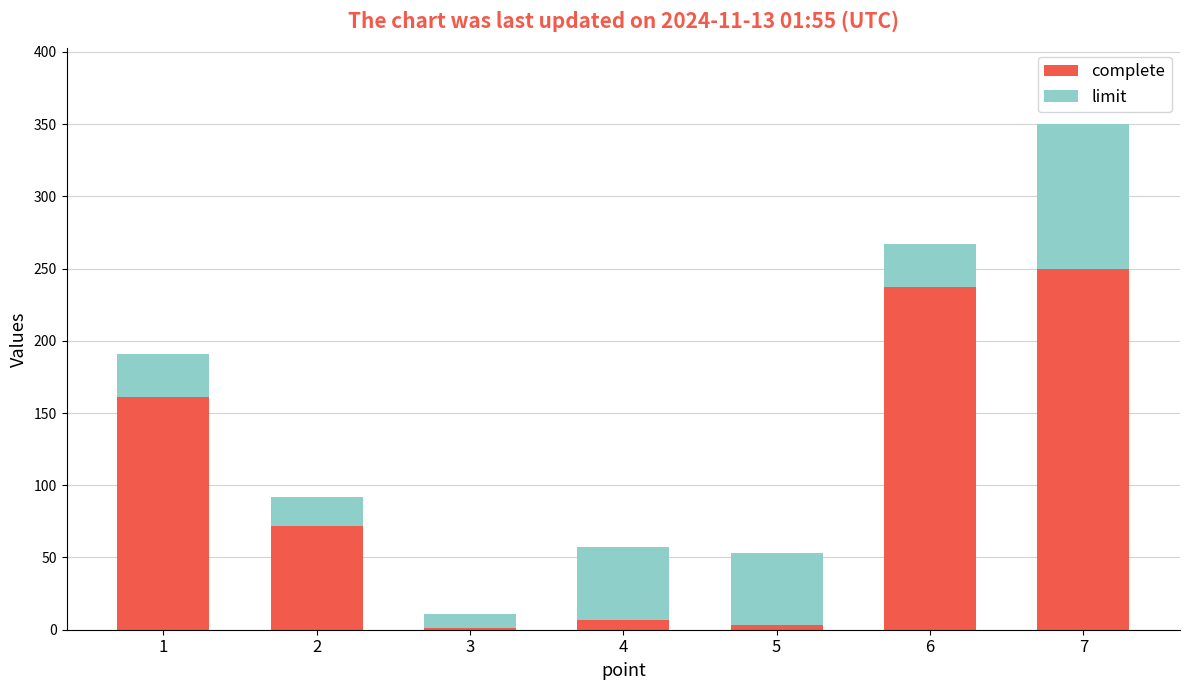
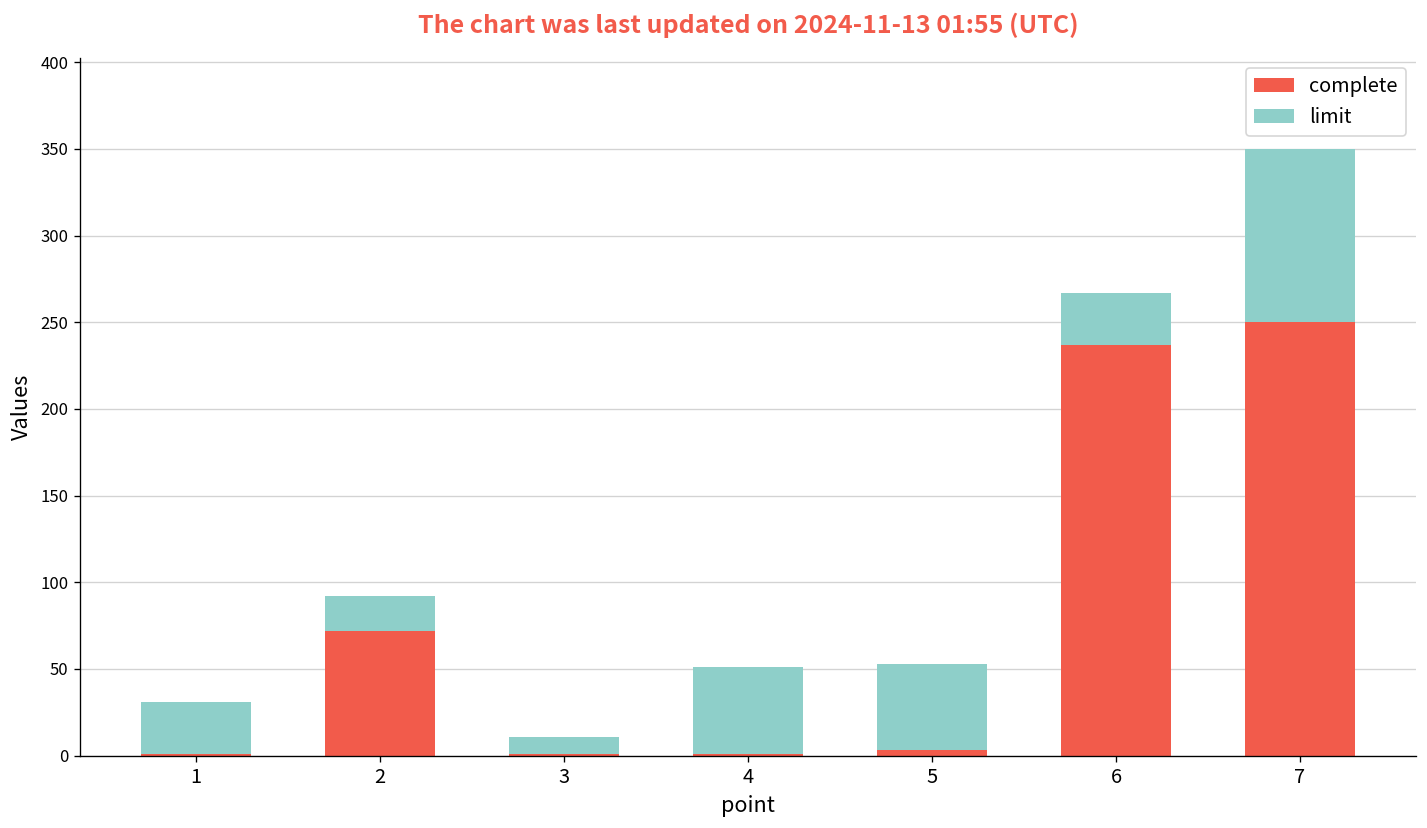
  {
    "complete": {
-     "1": 161,
+     "1": 1,
      "2": 72,
-     "4": 7,
+     "4": 1,
      "5": 3,
      "6": 237,
      "7": 250
    },
    "limit": {
      "1": 30,
      "2": 20,
      "3": 10,
      "4": 50,
      "5": 50,
      "6": 30,
      "7": 100
    }
  }
